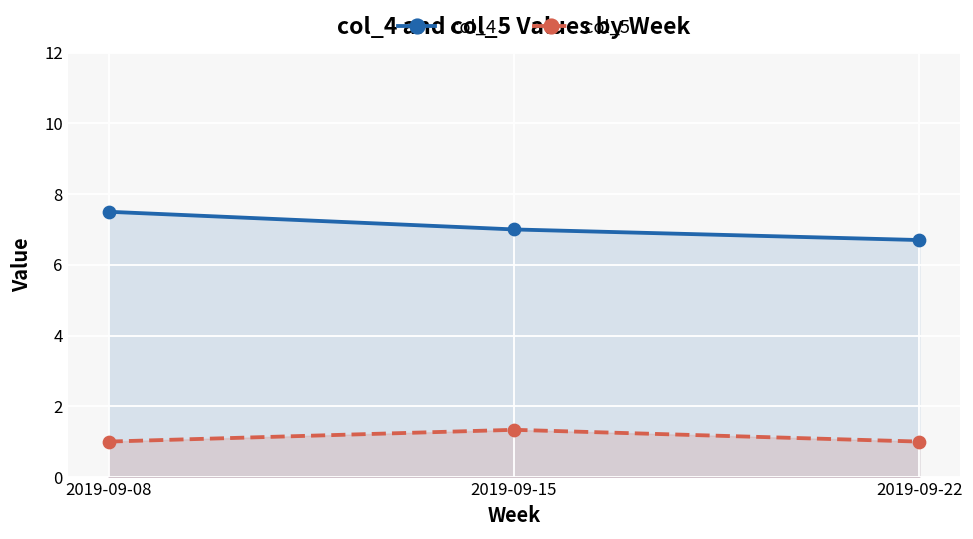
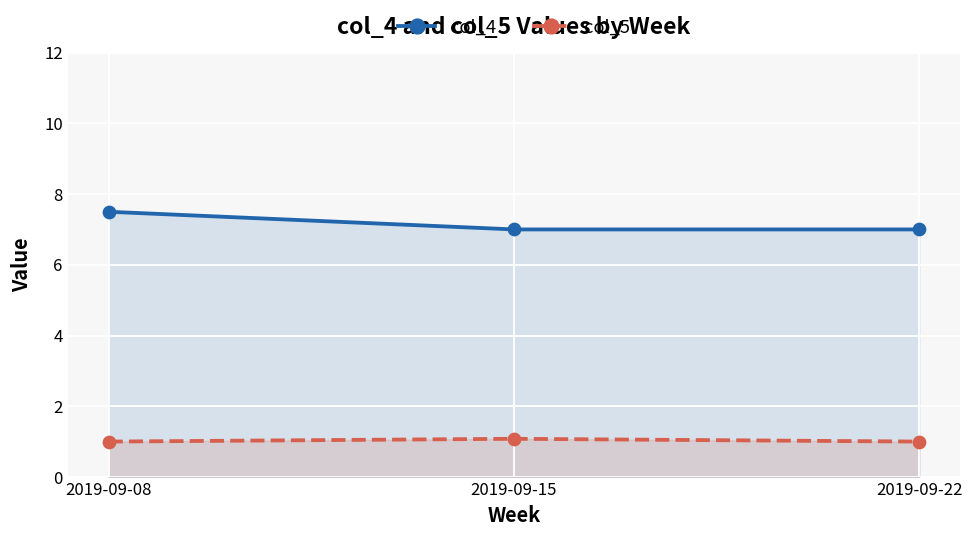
  {
    "col_4": {
      "2019-09-08": 7.5,
      "2019-09-15": 7.0,
-     "2019-09-22": 6.7
+     "2019-09-22": 7.0
    },
    "col_5": {
      "2019-09-08": 1.0,
-     "2019-09-15": 1.3,
+     "2019-09-15": 1.1,
      "2019-09-22": 1.0
    }
  }
